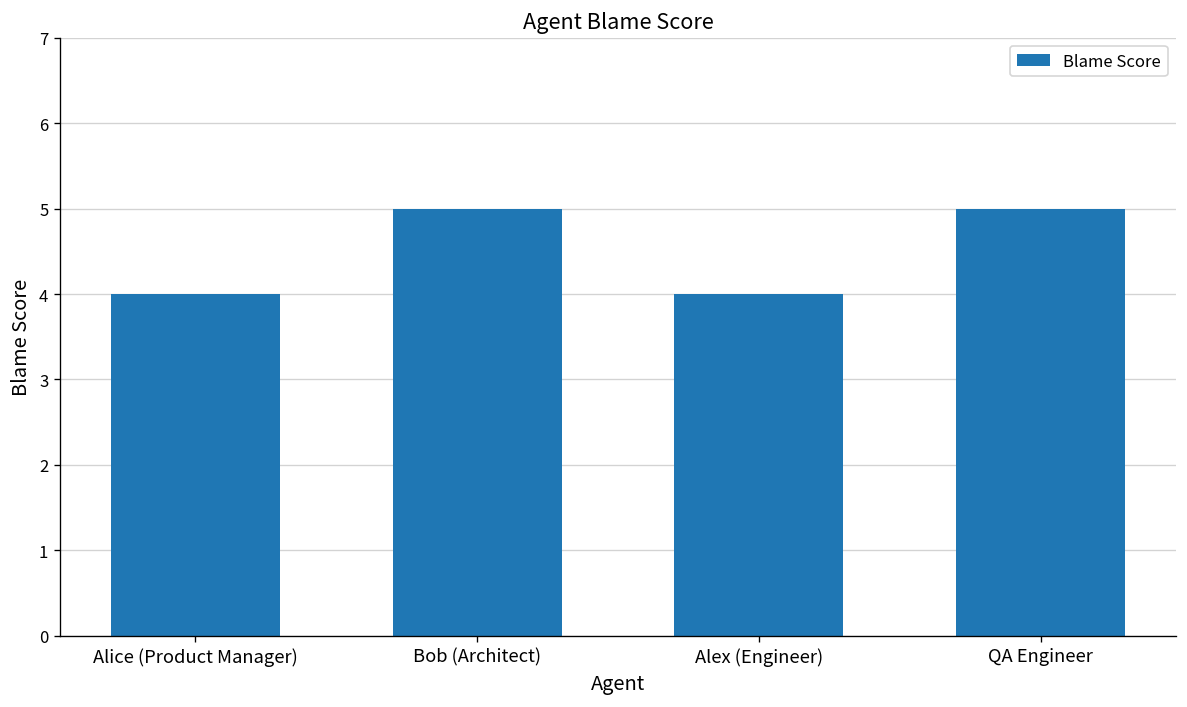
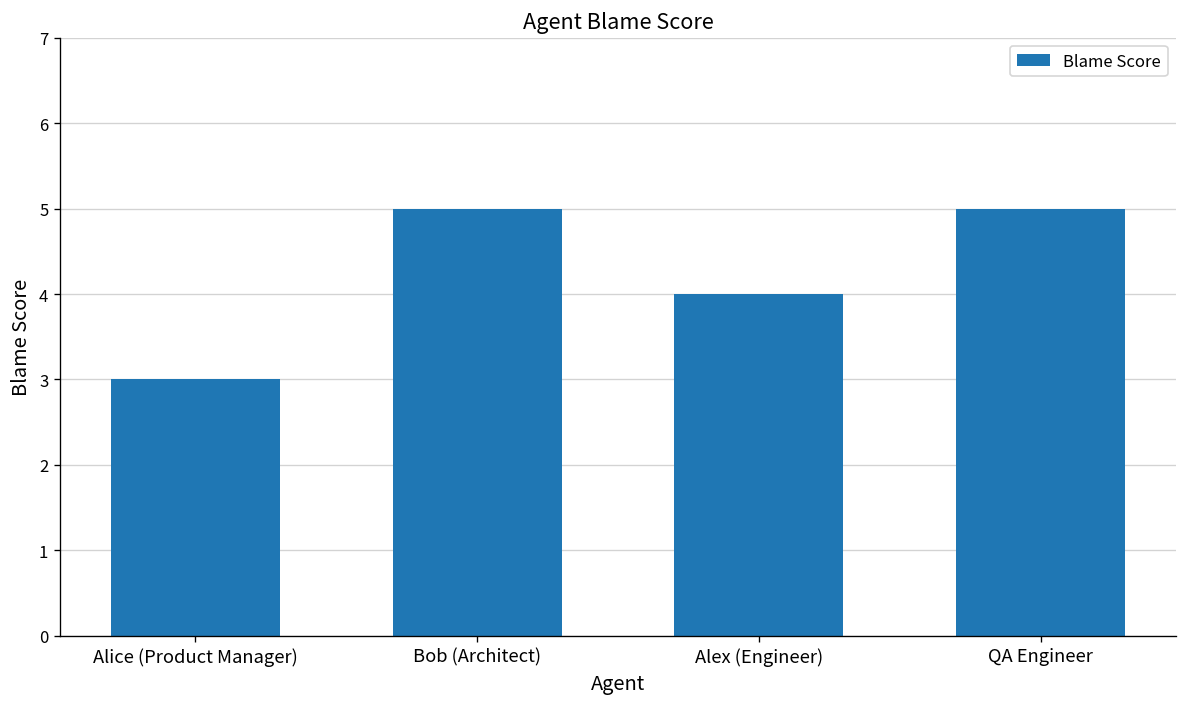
  {
-   "Alice (Product Manager)": 4,
+   "Alice (Product Manager)": 3,
    "Bob (Architect)": 5,
    "Alex (Engineer)": 4,
    "QA Engineer": 5
  }
